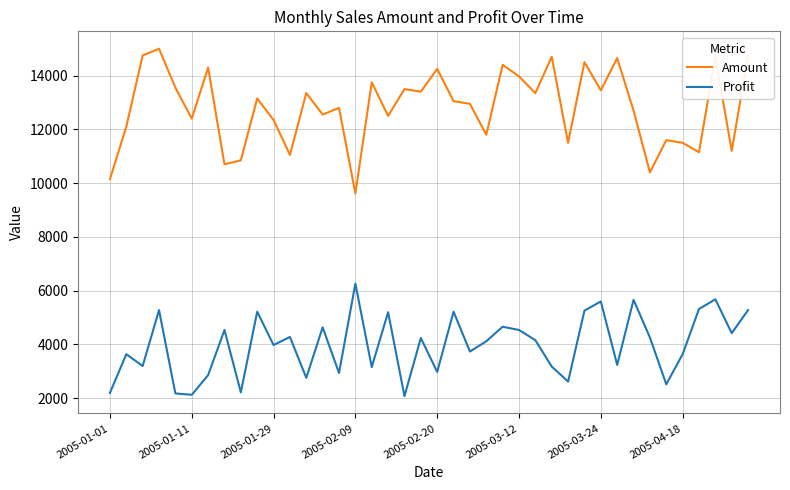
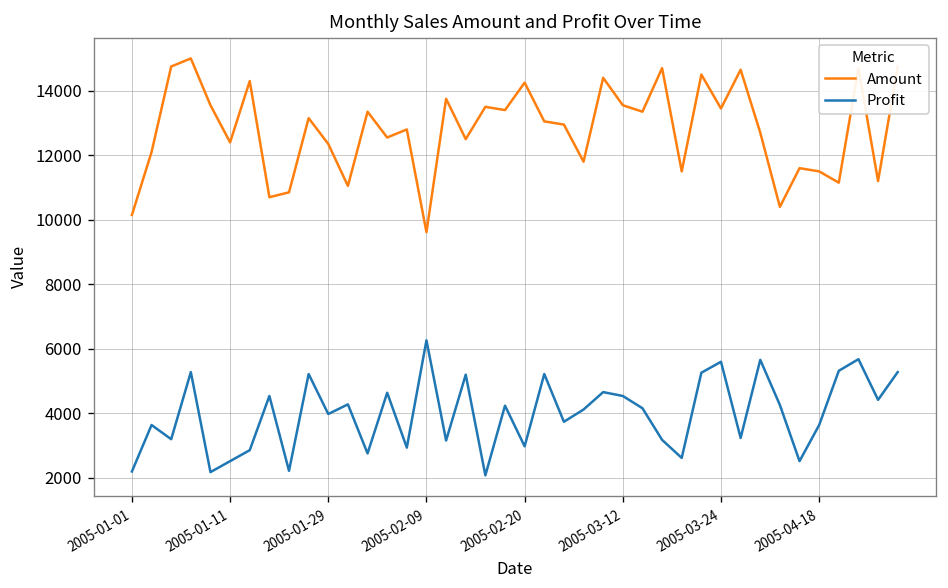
  {
    "Amount": {
      "2005-01-11": 12400,
      "2005-01-29": 12400,
      "2005-02-09": 9600,
-     "2005-03-12": 14000
+     "2005-03-12": 13600
    },
    "Profit": {
-     "2005-01-11": 2100,
+     "2005-01-11": 2500,
      "2005-01-29": 4000,
      "2005-02-09": 6300,
      "2005-03-12": 4500
    }
  }
